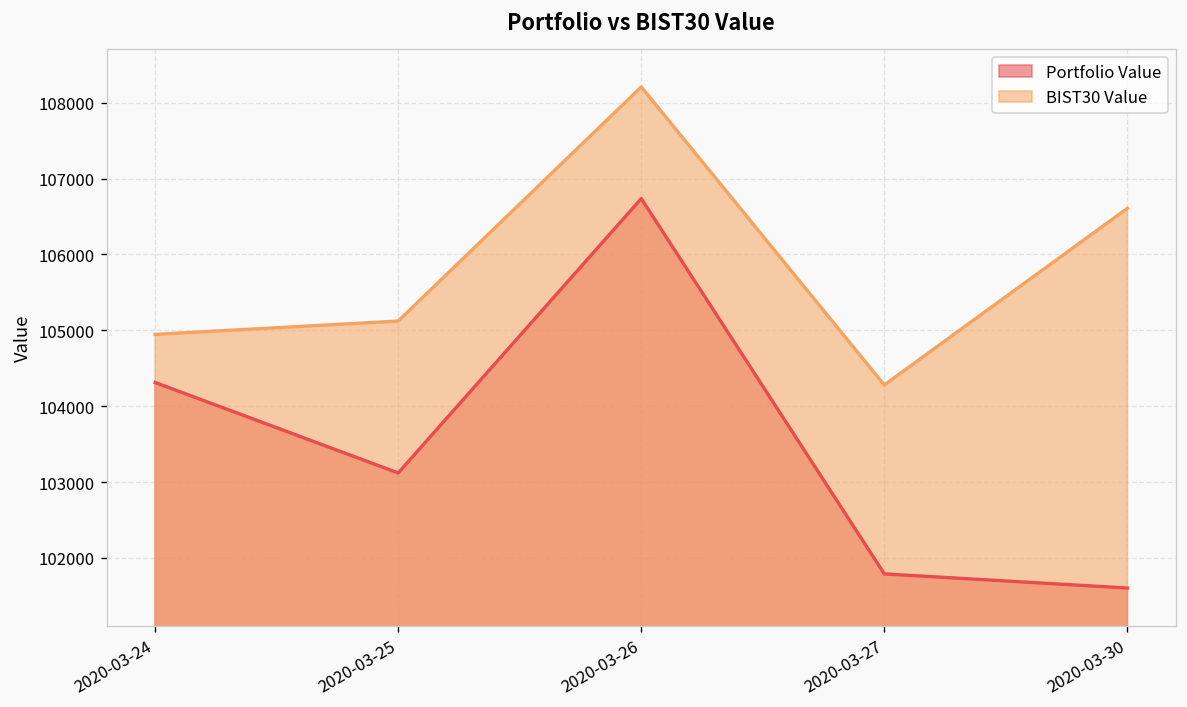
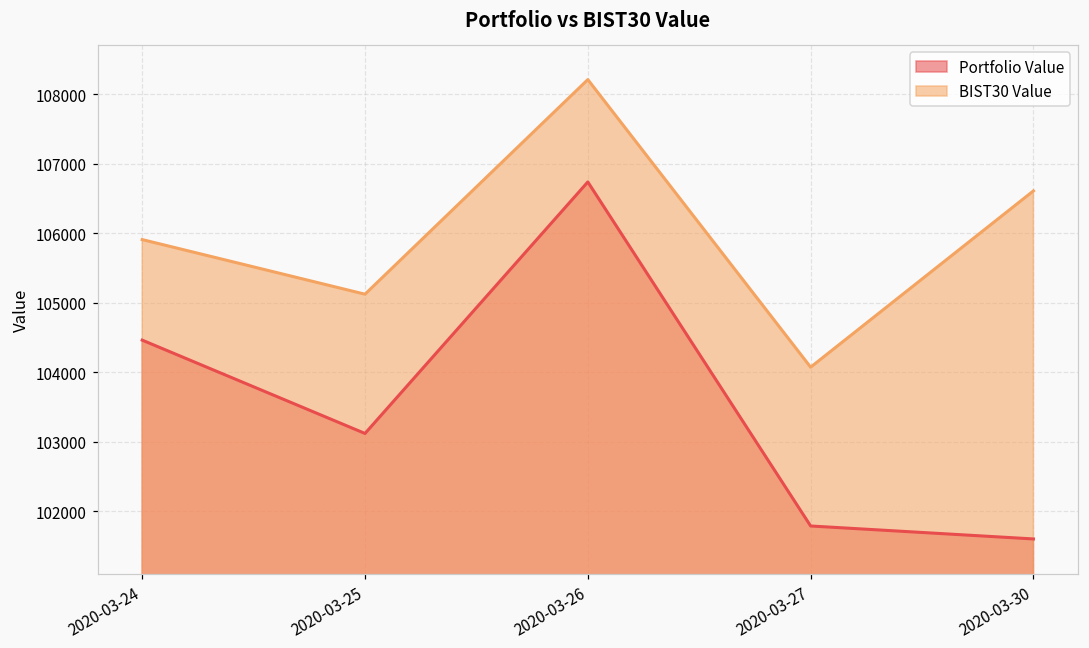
  {
    "Portfolio Value": {
-     "2020-03-24": 104300,
+     "2020-03-24": 104500,
      "2020-03-25": 103100,
      "2020-03-26": 106700,
      "2020-03-27": 101800,
      "2020-03-30": 101600
    },
    "BIST30 Value": {
-     "2020-03-24": 104900,
+     "2020-03-24": 105900,
      "2020-03-25": 105100,
      "2020-03-26": 108200,
-     "2020-03-27": 104300,
+     "2020-03-27": 104100,
      "2020-03-30": 106600
    }
  }
